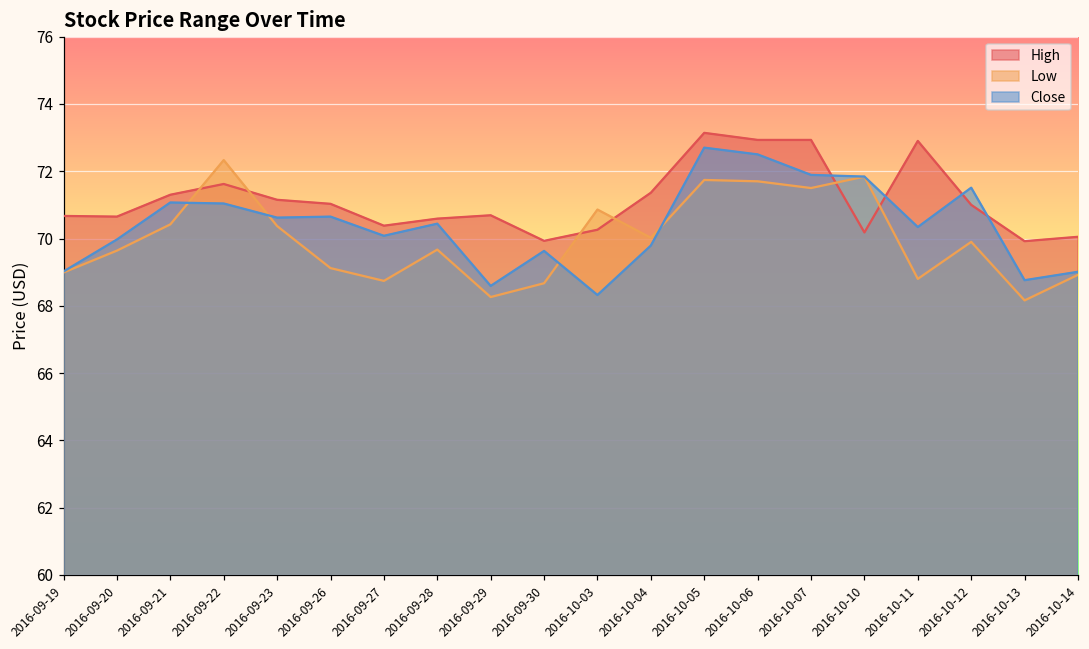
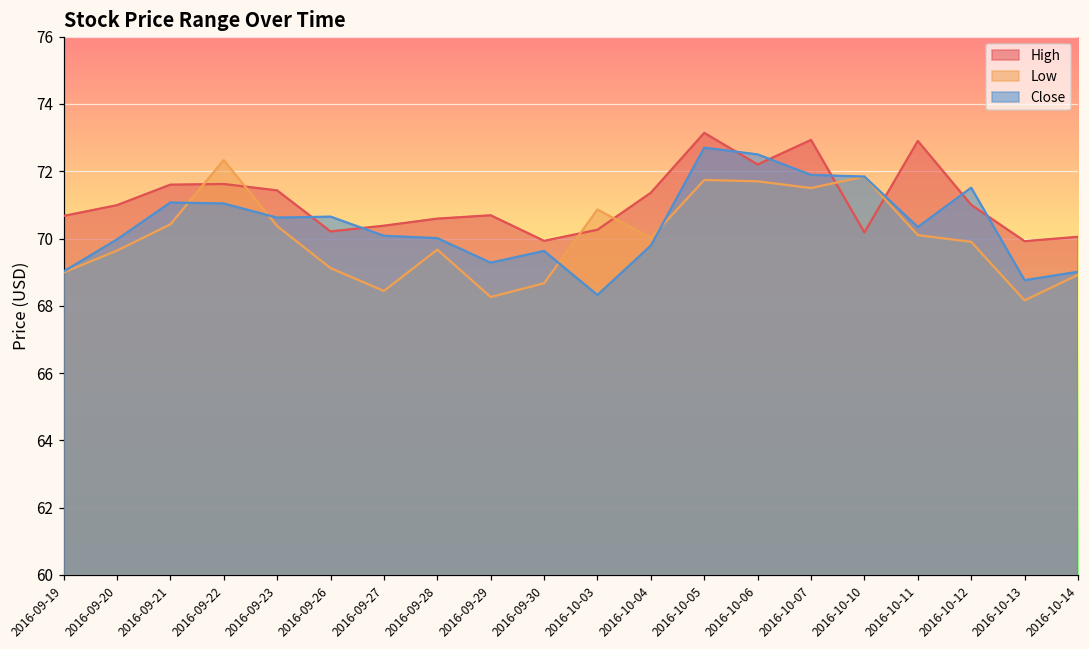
  {
    "High": {
      "2016-09-19": 70.7,
-     "2016-09-20": 70.7,
-     "2016-09-21": 71.3,
+     "2016-09-20": 71.0,
+     "2016-09-21": 71.6,
      "2016-09-22": 71.6,
-     "2016-09-23": 71.2,
-     "2016-09-26": 71.0,
+     "2016-09-23": 71.4,
+     "2016-09-26": 70.2,
      "2016-09-27": 70.4,
      "2016-09-28": 70.6,
      "2016-09-29": 70.7,
      "2016-09-30": 69.9,
      "2016-10-03": 70.3,
      "2016-10-04": 71.4,
      "2016-10-05": 73.1,
-     "2016-10-06": 72.9,
+     "2016-10-06": 72.2,
      "2016-10-07": 72.9,
      "2016-10-10": 70.2,
      "2016-10-11": 72.9,
      "2016-10-12": 71.0,
      "2016-10-13": 69.9,
      "2016-10-14": 70.1
    },
    "Low": {
      "2016-09-20": 69.6,
      "2016-09-21": 70.4,
      "2016-09-22": 72.3,
      "2016-09-23": 70.4,
      "2016-09-26": 69.1,
-     "2016-09-27": 68.7,
+     "2016-09-27": 68.4,
      "2016-09-28": 69.7,
      "2016-09-29": 68.3,
      "2016-09-30": 68.7,
      "2016-10-03": 70.9,
      "2016-10-04": 70.0,
      "2016-10-05": 71.7,
      "2016-10-06": 71.7,
      "2016-10-07": 71.5,
-     "2016-10-11": 68.8,
+     "2016-10-11": 70.1,
      "2016-10-12": 69.9,
      "2016-10-13": 68.2,
      "2016-10-14": 68.9
    },
    "Close": {
      "2016-09-20": 70.0,
      "2016-09-21": 71.1,
      "2016-09-22": 71.0,
      "2016-09-23": 70.6,
      "2016-09-26": 70.7,
      "2016-09-27": 70.1,
-     "2016-09-28": 70.4,
-     "2016-09-29": 68.6,
+     "2016-09-28": 70.0,
+     "2016-09-29": 69.3,
      "2016-09-30": 69.6,
      "2016-10-03": 68.3,
      "2016-10-04": 69.8,
      "2016-10-05": 72.7,
      "2016-10-06": 72.5,
      "2016-10-07": 71.9,
      "2016-10-11": 70.3,
      "2016-10-12": 71.5,
      "2016-10-13": 68.8,
      "2016-10-14": 69.0
    }
  }
